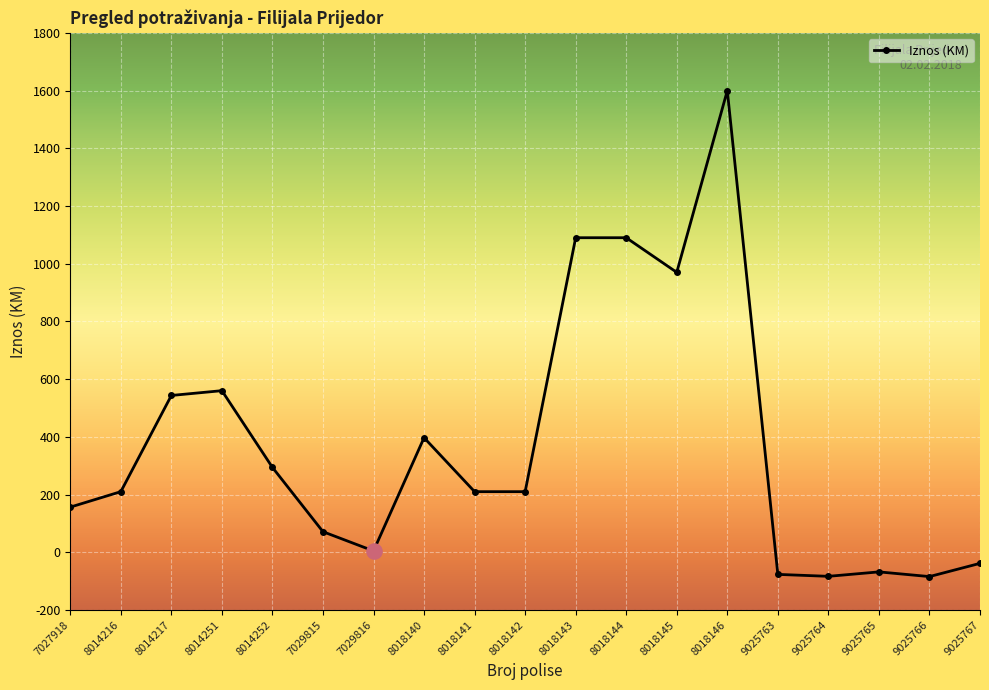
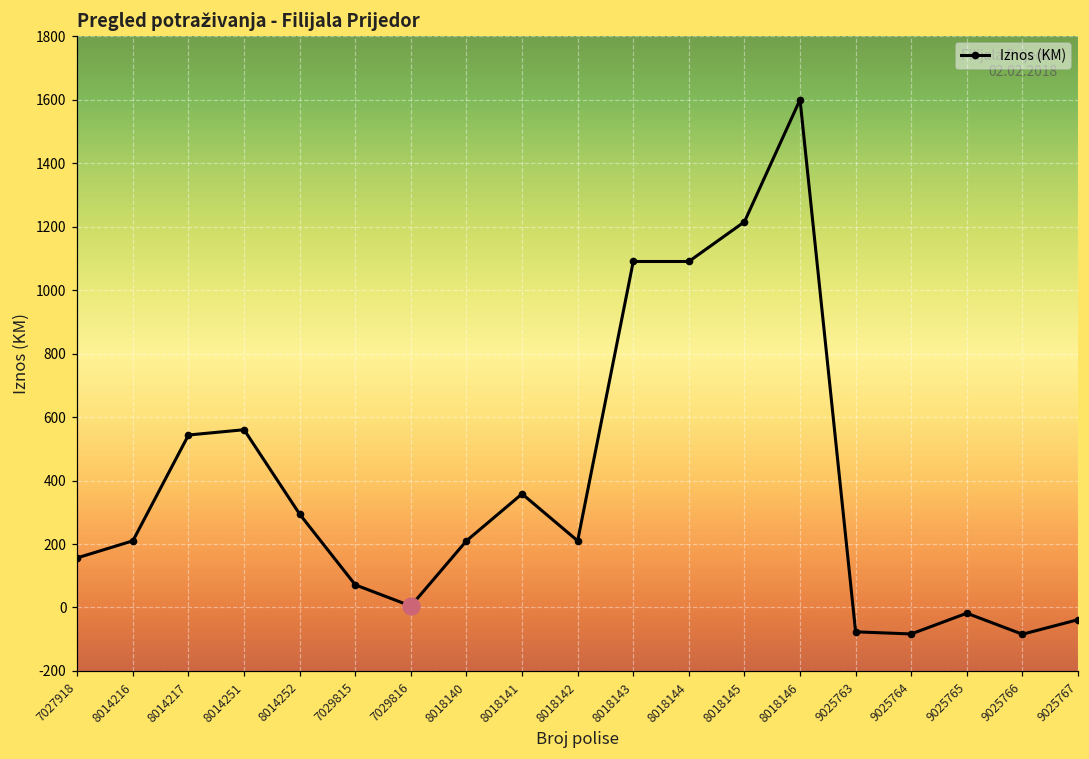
  {
    "Iznos (KM)": {
      "7027918": 160,
      "8014216": 210,
      "8014217": 540,
      "8014251": 560,
      "8014252": 290,
      "7029815": 70,
-     "8018140": 400,
-     "8018141": 210,
+     "8018140": 210,
+     "8018141": 360,
      "8018142": 210,
      "8018143": 1090,
      "8018144": 1090,
-     "8018145": 970,
+     "8018145": 1220,
      "8018146": 1600,
      "9025763": -80,
      "9025764": -80,
-     "9025765": -70,
+     "9025765": -20,
      "9025766": -80,
      "9025767": -40
    }
  }
